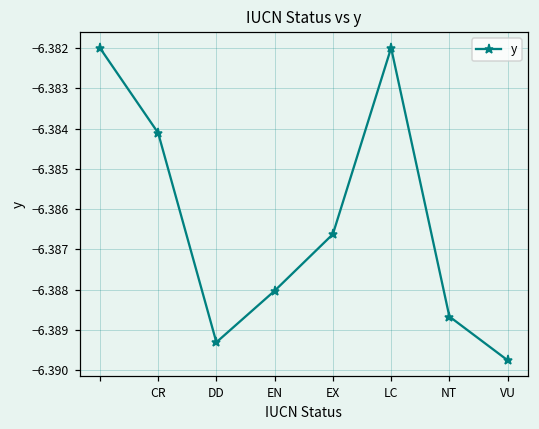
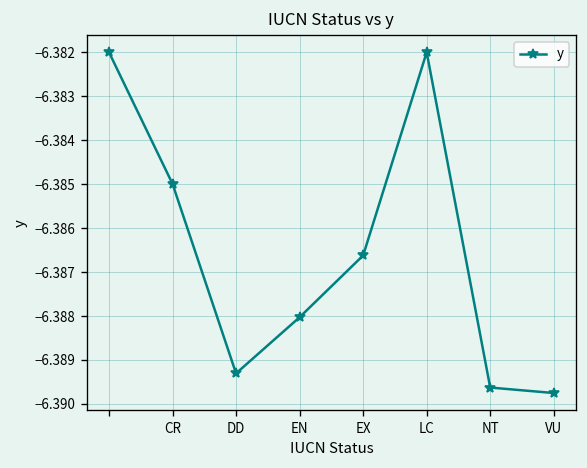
  {
-   "CR": -6.3841,
+   "CR": -6.3850,
    "DD": -6.3893,
    "EN": -6.3880,
    "EX": -6.3866,
    "LC": -6.3820,
-   "NT": -6.3887,
+   "NT": -6.3896,
    "VU": -6.3898
  }
